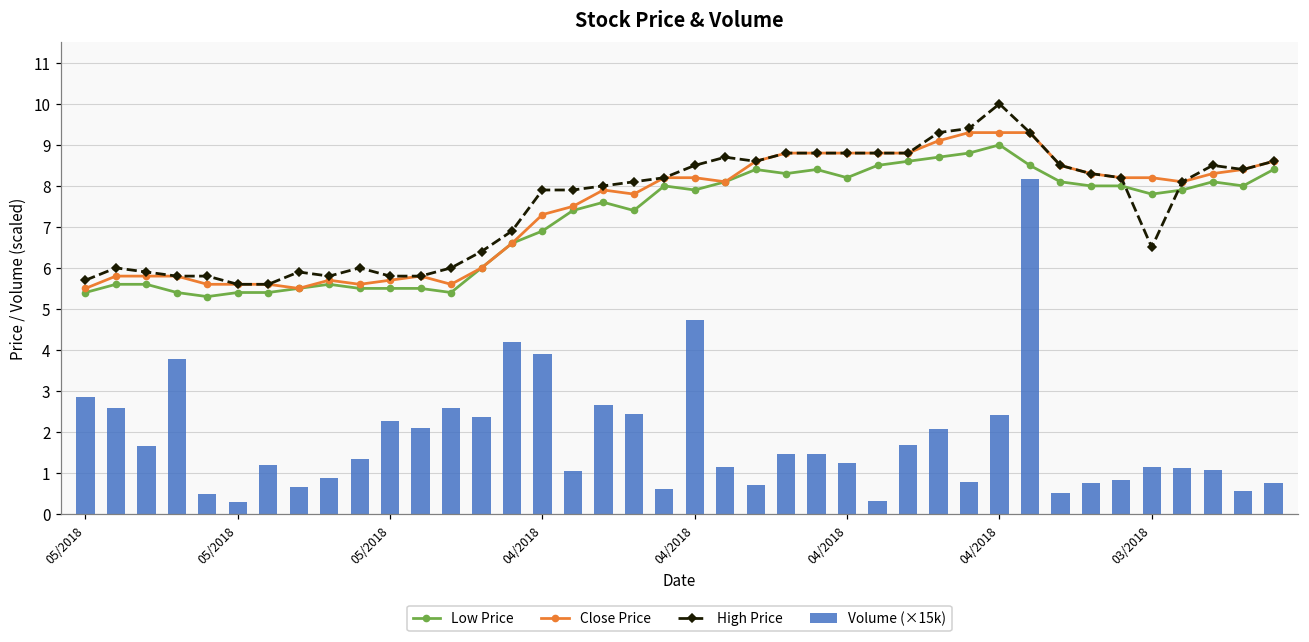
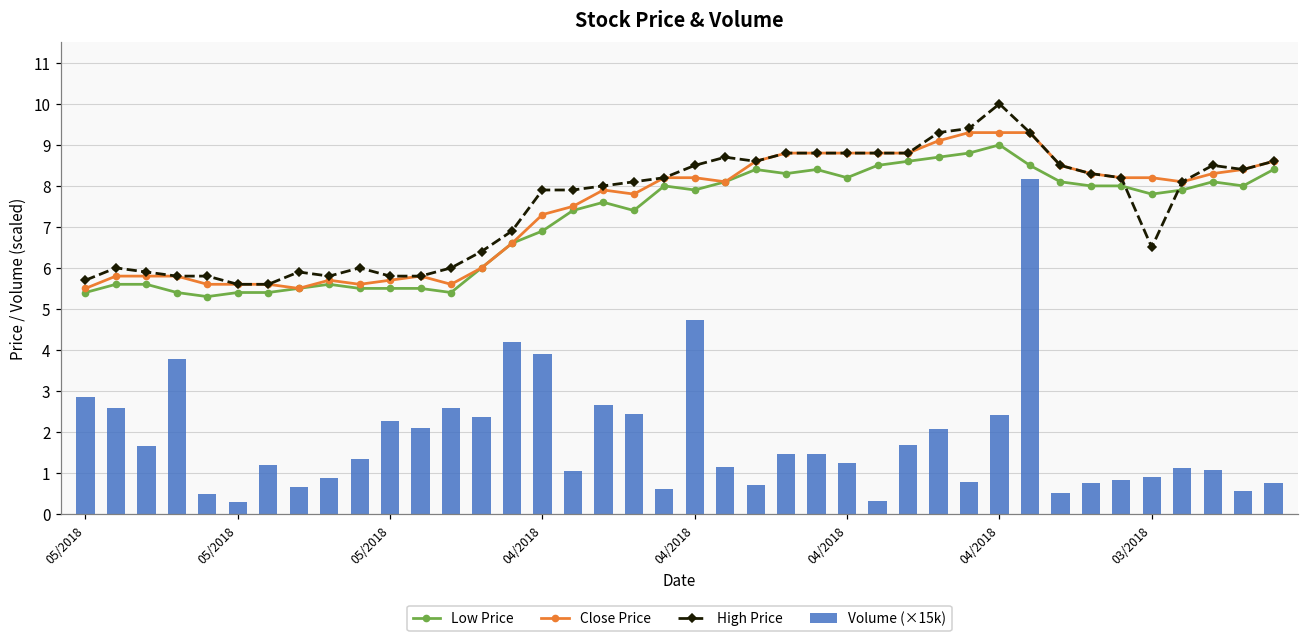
  {
    "Volume (×15k)": {
-     "03/2018": 1.1
+     "03/2018": 0.9
    },
    "Low Price": {
      "03/2018": 7.8
    },
    "Close Price": {
      "03/2018": 8.2
    },
    "High Price": {
      "03/2018": 6.5
    }
  }
